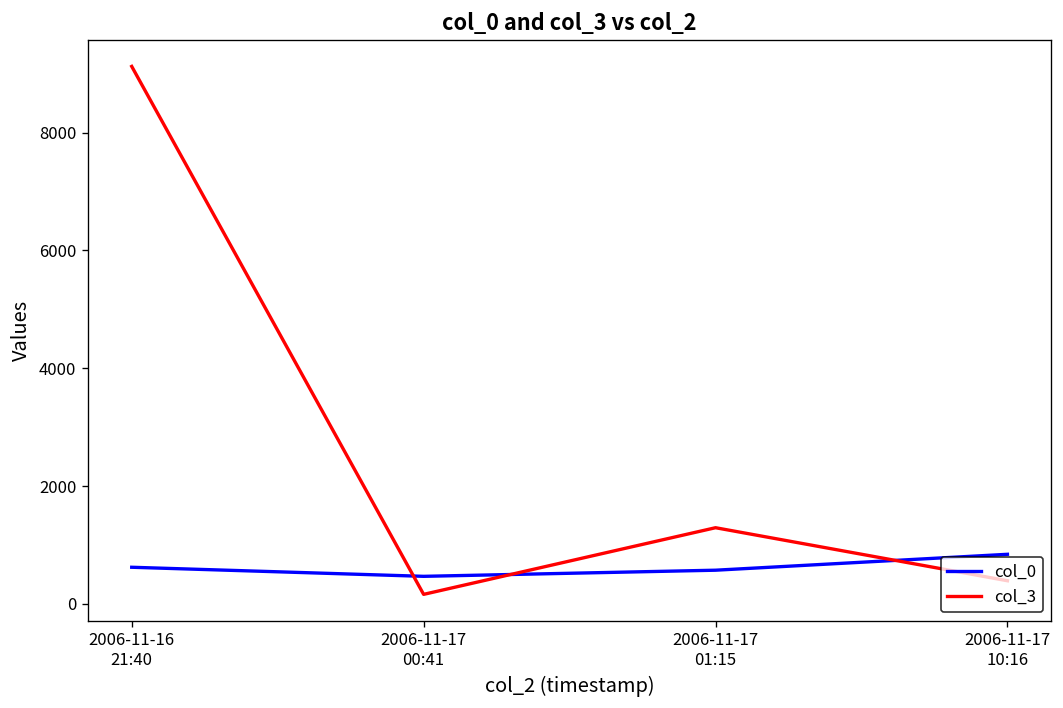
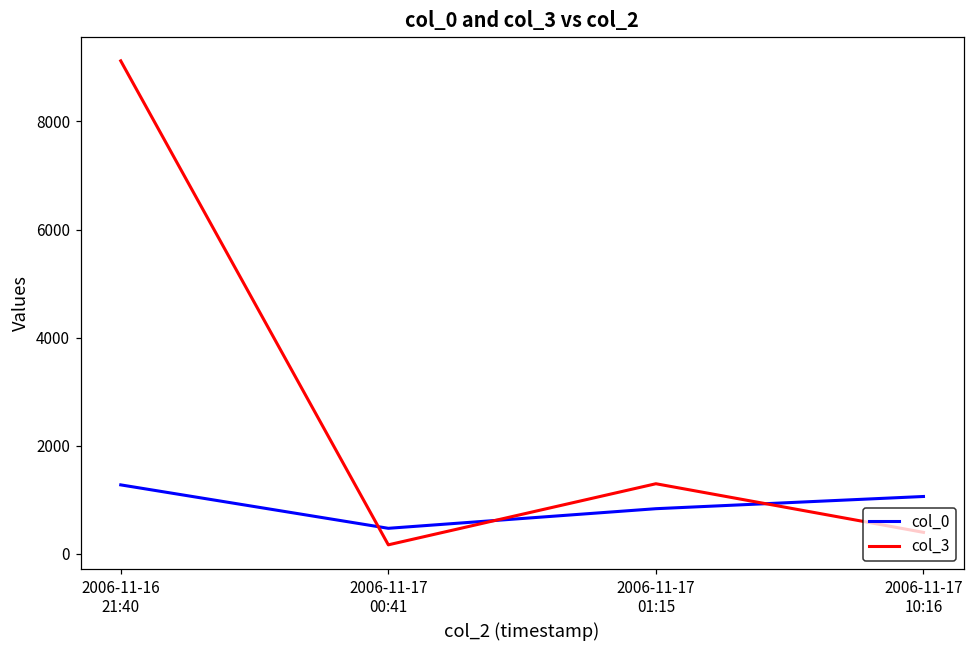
  {
    "col_0": {
-     "2006-11-16 21:40": 600,
+     "2006-11-16 21:40": 1300,
      "2006-11-17 00:41": 500,
-     "2006-11-17 01:15": 600,
-     "2006-11-17 10:16": 800
+     "2006-11-17 01:15": 800,
+     "2006-11-17 10:16": 1100
    },
    "col_3": {
      "2006-11-16 21:40": 9100,
      "2006-11-17 00:41": 200,
      "2006-11-17 01:15": 1300
    }
  }
